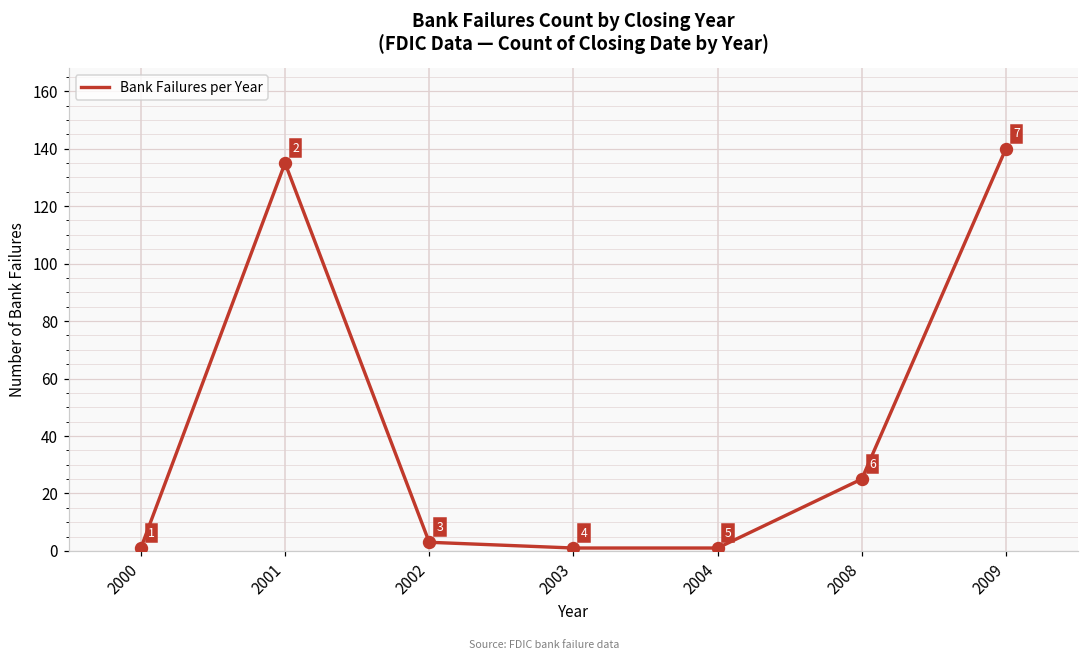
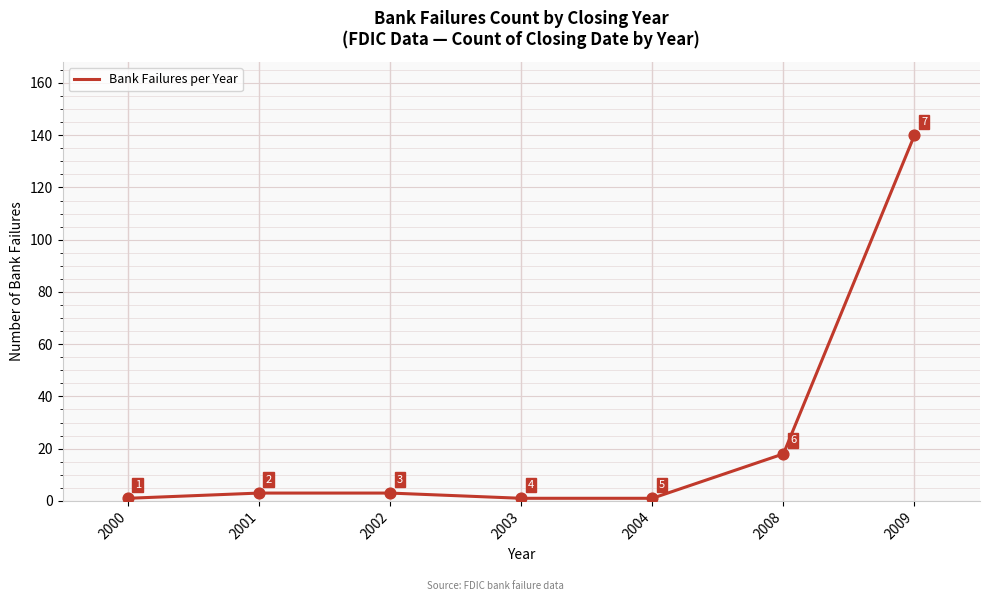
  {
-   "2001": 135,
-   "2008": 25
+   "2001": 3,
+   "2008": 18
  }
